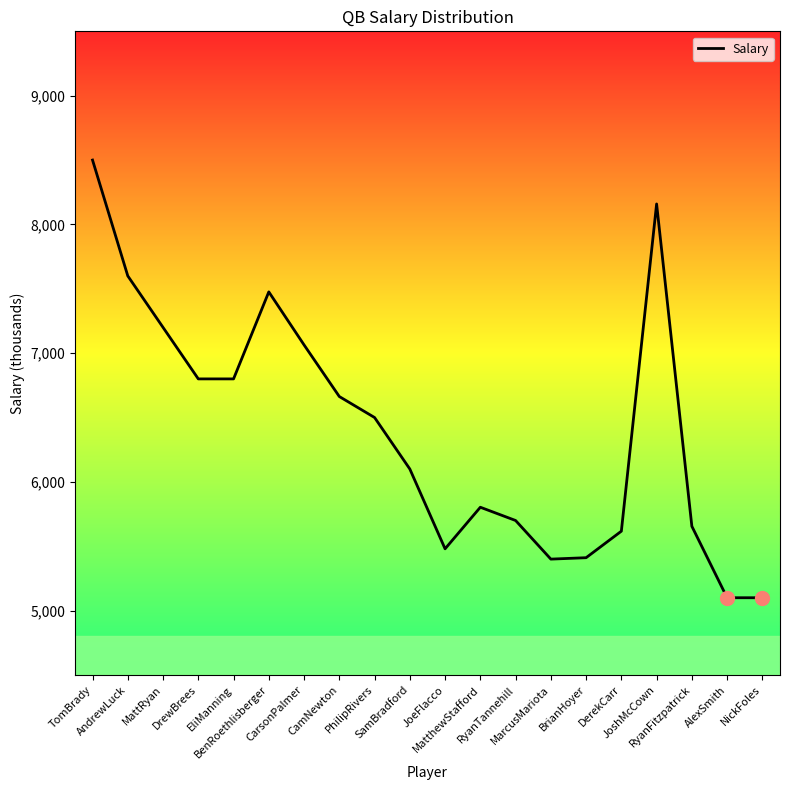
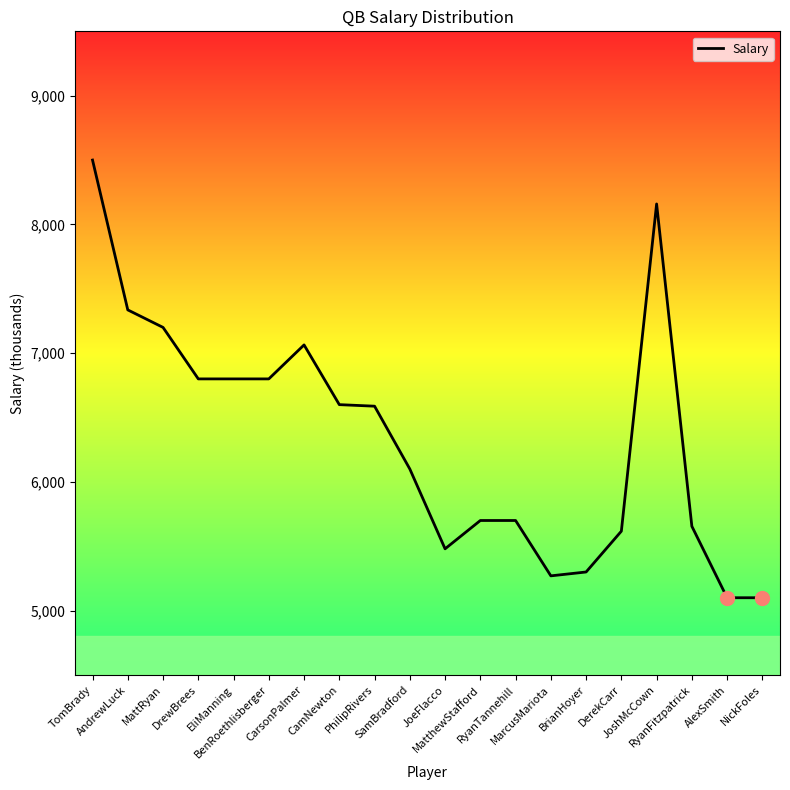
  {
    "Salary": {
      "TomBrady": "8,500",
-     "AndrewLuck": "7,600",
+     "AndrewLuck": "7,340",
      "MattRyan": "7,200",
      "DrewBrees": "6,800",
      "EliManning": "6,800",
-     "BenRoethlisberger": "7,480",
+     "BenRoethlisberger": "6,800",
      "CarsonPalmer": "7,060",
-     "CamNewton": "6,660",
-     "PhilipRivers": "6,500",
+     "CamNewton": "6,600",
+     "PhilipRivers": "6,590",
      "SamBradford": "6,100",
      "JoeFlacco": "5,480",
-     "MatthewStafford": "5,800",
+     "MatthewStafford": "5,700",
      "RyanTannehill": "5,700",
-     "MarcusMariota": "5,400",
-     "BrianHoyer": "5,410",
+     "MarcusMariota": "5,270",
+     "BrianHoyer": "5,300",
      "DerekCarr": "5,620",
      "JoshMcCown": "8,160",
      "RyanFitzpatrick": "5,660"
    }
  }
